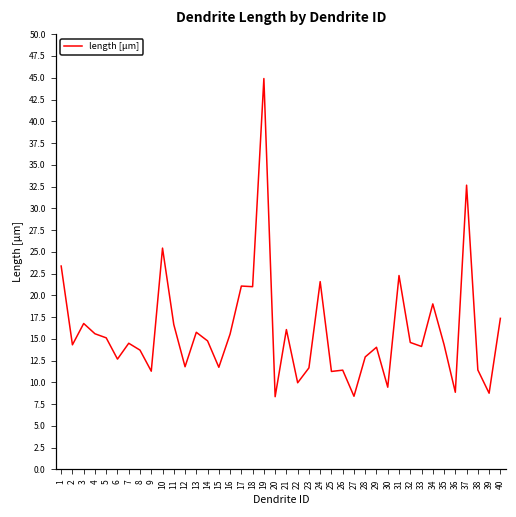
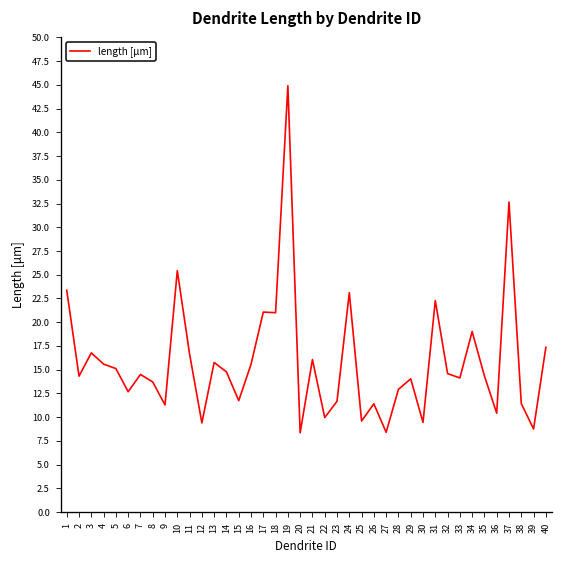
  {
    "1": 23,
    "2": 14,
    "3": 17,
    "4": 16,
    "5": 15,
    "6": 13,
    "7": 15,
    "8": 14,
    "9": 11,
    "10": 25,
    "11": 17,
-   "12": 12,
+   "12": 9,
    "13": 16,
    "14": 15,
    "15": 12,
    "16": 16,
    "17": 21,
    "18": 21,
    "19": 45,
    "20": 8,
    "21": 16,
    "22": 10,
    "23": 12,
-   "24": 22,
-   "25": 11,
+   "24": 23,
+   "25": 10,
    "26": 11,
    "27": 8,
    "28": 13,
    "29": 14,
    "30": 9,
    "31": 22,
    "32": 15,
    "33": 14,
    "34": 19,
    "35": 14,
-   "36": 9,
+   "36": 10,
    "37": 33,
    "38": 11,
    "39": 9,
    "40": 17
  }
